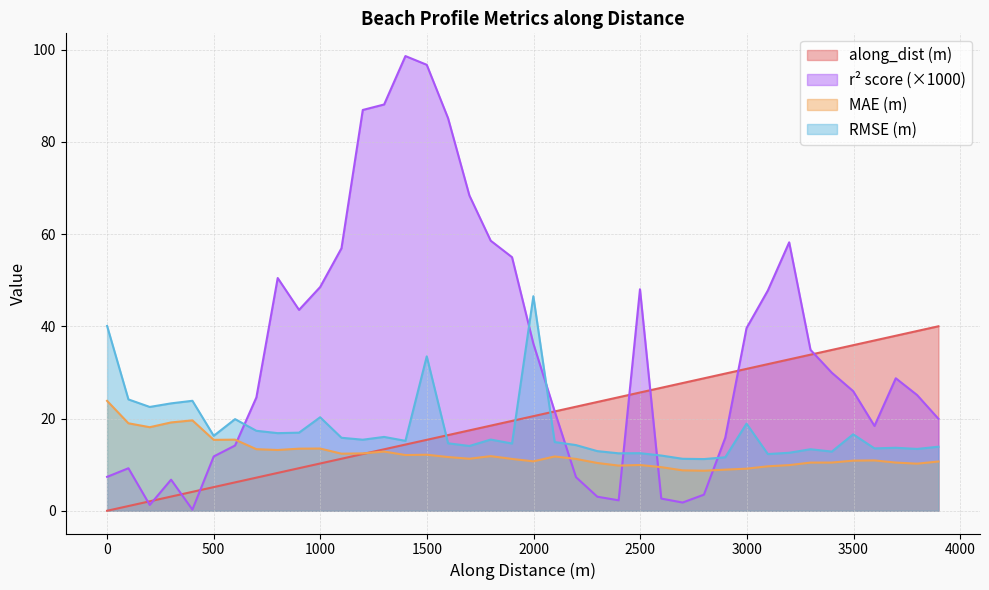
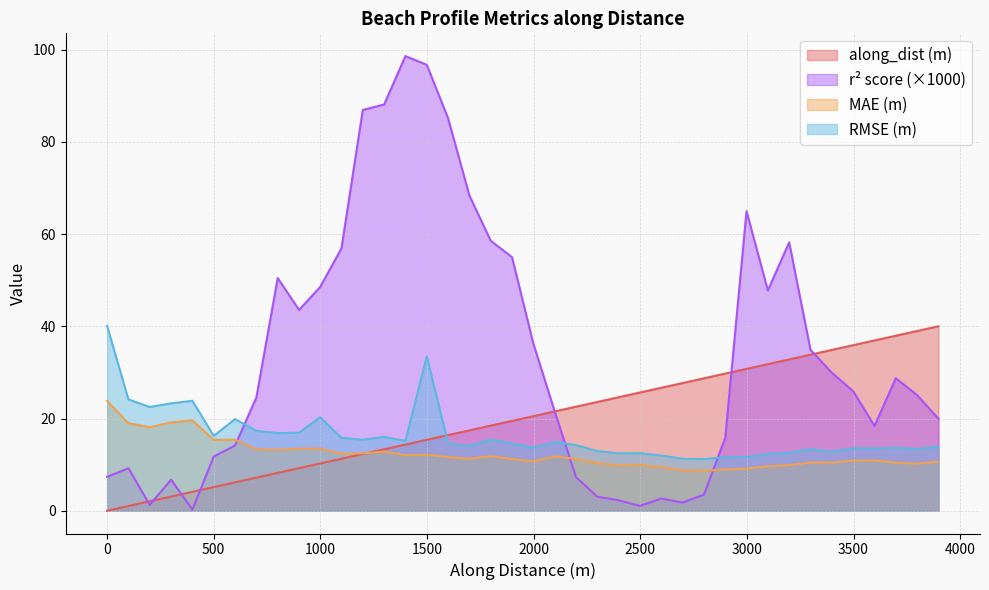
  {
    "r² score (×1000)": {
      "0": 7,
      "500": 12,
      "1000": 49,
      "1500": 97,
      "2000": 36,
-     "2500": 48,
-     "3000": 40,
+     "2500": 1,
+     "3000": 65,
      "3500": 26
    },
    "RMSE (m)": {
      "0": 40,
      "500": 16,
      "1000": 20,
      "1500": 33,
-     "2000": 47,
+     "2000": 14,
      "2500": 12,
-     "3000": 19,
-     "3500": 17
+     "3000": 12,
+     "3500": 14
    }
  }
